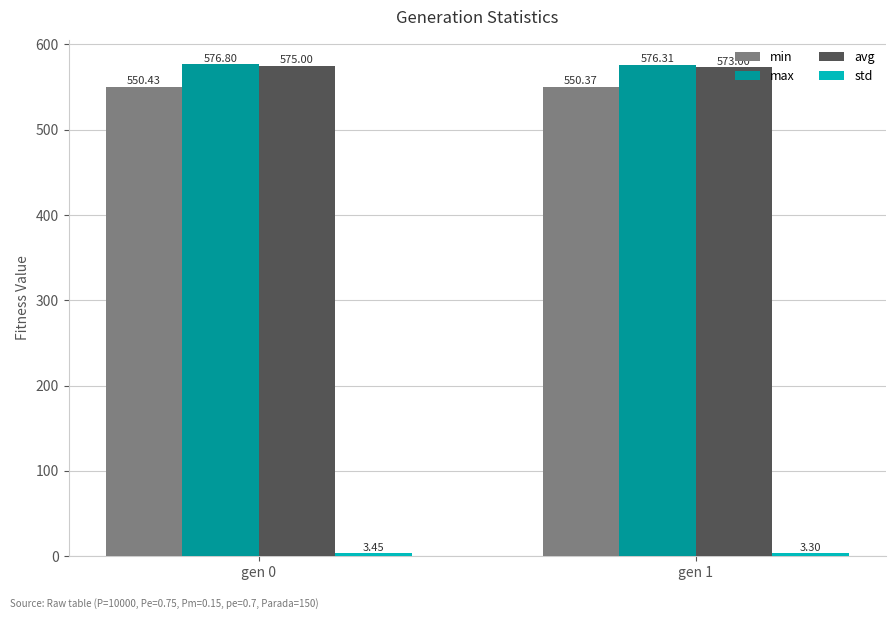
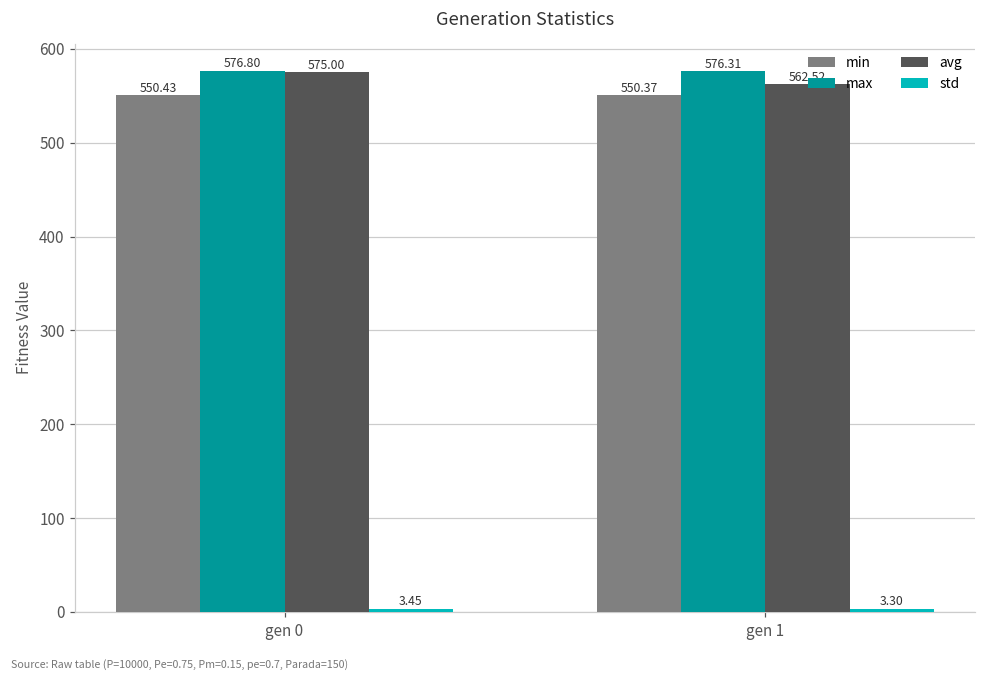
  {
    "min": {
      "gen 0": 550.43,
      "gen 1": 550.37
    },
    "avg": {
      "gen 0": 575.00,
-     "gen 1": 573.00
+     "gen 1": 562.52
    }
  }
